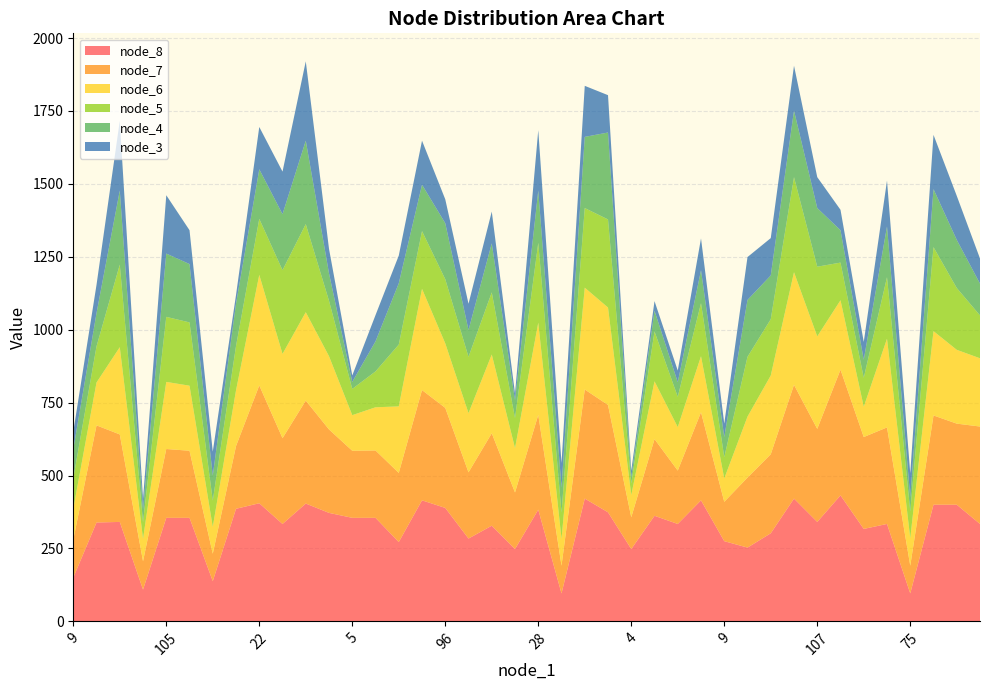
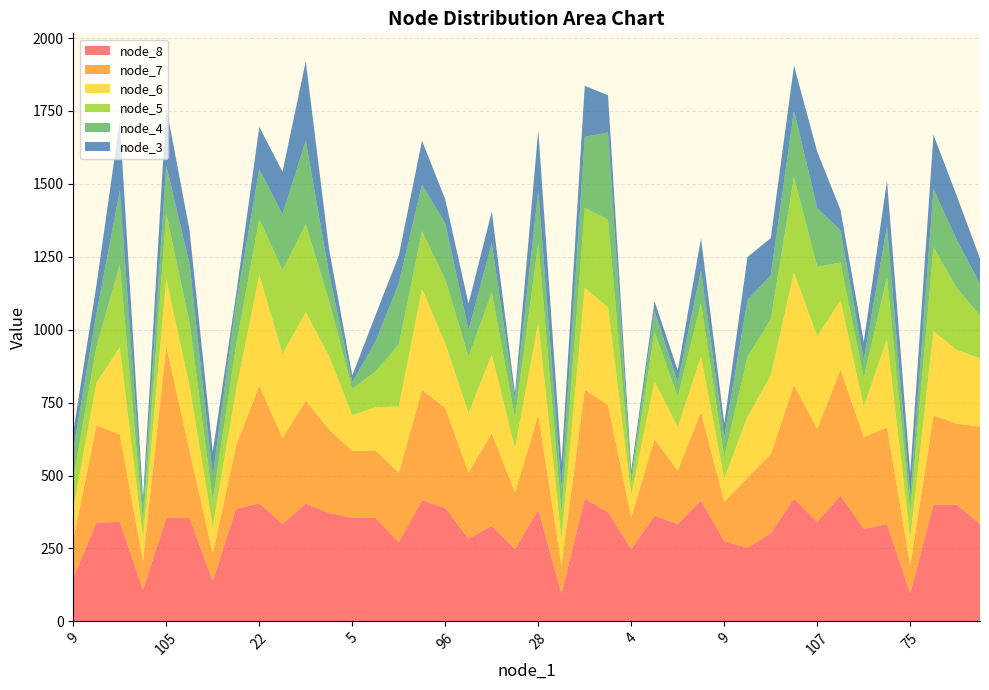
  {
    "node_8": {
      "105": 360,
      "96": 390,
      "28": 380,
      "4": 250,
      "107": 340,
      "75": 100
    },
    "node_7": {
-     "105": 240,
+     "105": 590,
      "96": 340,
      "28": 330,
      "4": 110,
      "107": 320,
      "75": 100
    },
    "node_6": {
      "105": 230,
      "96": 220,
      "28": 320,
      "4": 80,
      "107": 320,
      "75": 90
    },
    "node_5": {
      "105": 220,
      "96": 220,
      "28": 270,
      "4": 40,
      "107": 240,
      "75": 90
    },
    "node_4": {
-     "105": 220,
+     "105": 170,
      "96": 190,
      "28": 180,
      "4": 20,
      "107": 200,
      "75": 50
    },
    "node_3": {
      "96": 80,
      "28": 210,
      "4": 20,
-     "107": 110,
+     "107": 190,
      "75": 80
    }
  }
